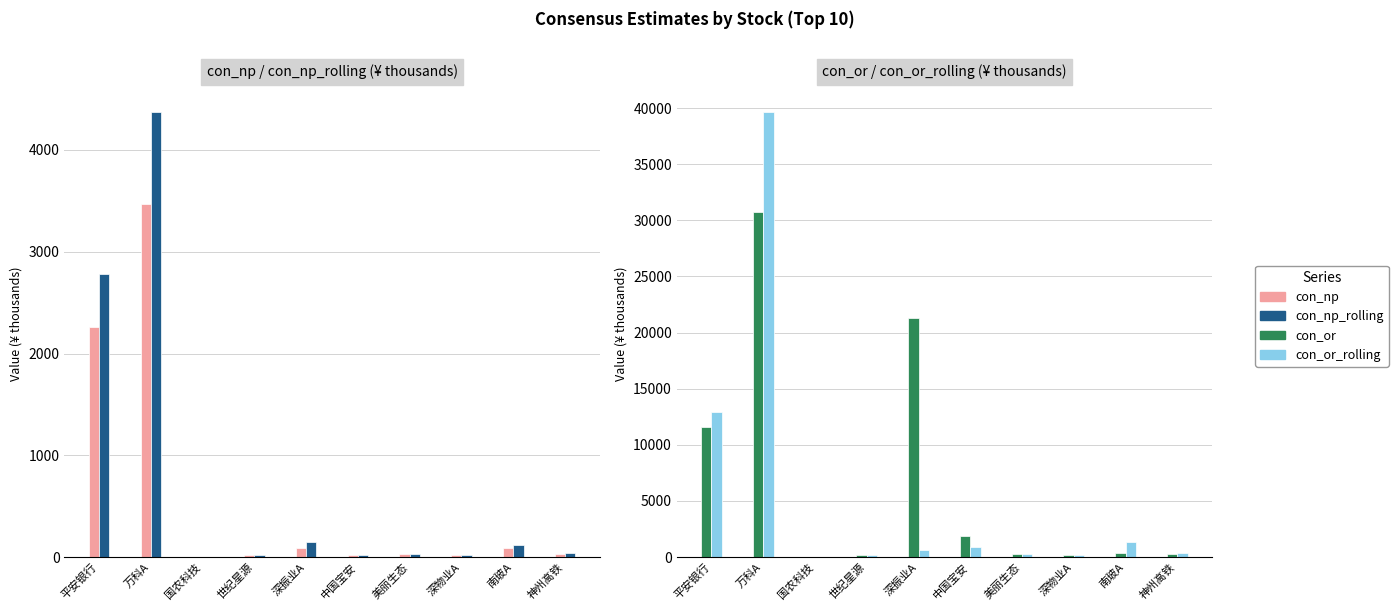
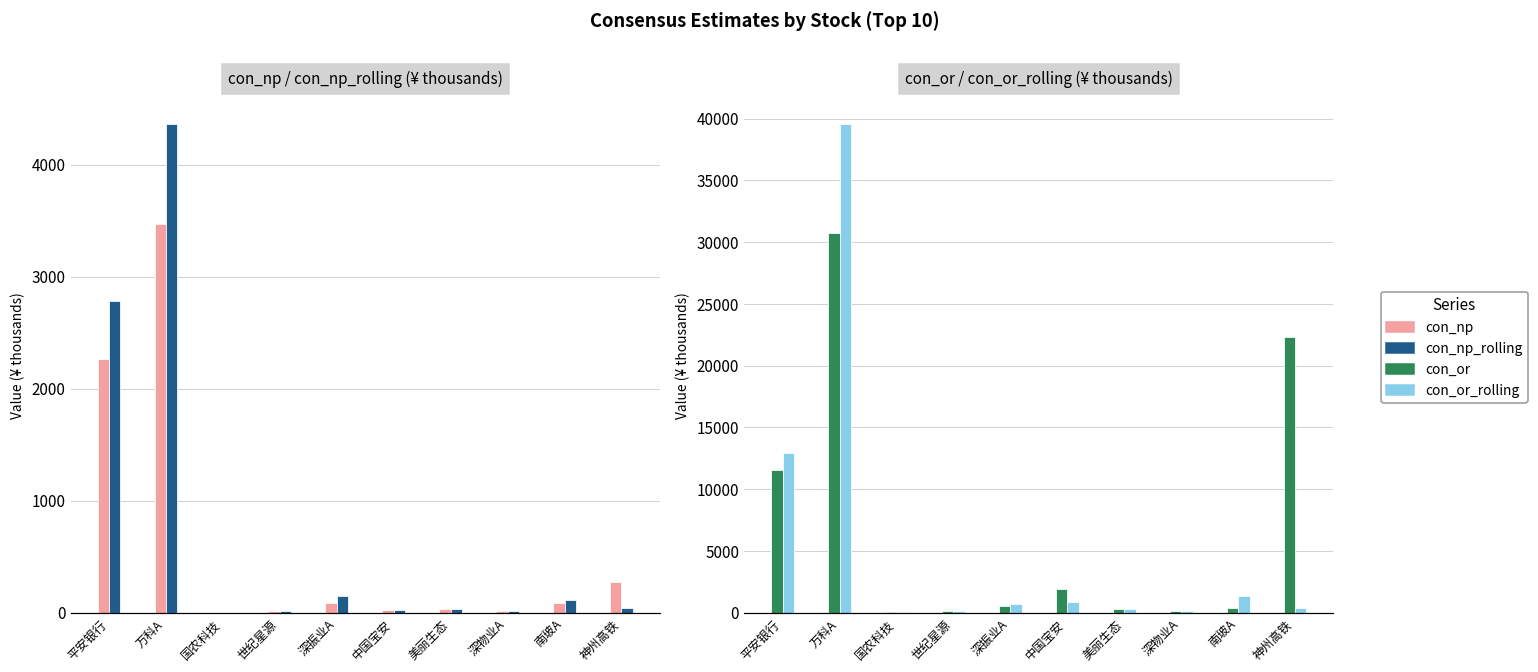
  {
    "con_np / con_np_rolling (¥ thousands)": {
      "con_np": {
        "平安银行": 2260,
        "万科A": 3470,
        "深振业A": 90,
        "美丽生态": 30,
        "南玻A": 90,
-       "神州高铁": 30
+       "神州高铁": 270
      },
      "con_np_rolling": {
        "平安银行": 2780,
        "万科A": 4370,
        "深振业A": 150,
        "美丽生态": 30,
        "南玻A": 120,
        "神州高铁": 40
      }
    },
    "con_or / con_or_rolling (¥ thousands)": {
      "con_or": {
        "平安银行": 11600,
        "万科A": 30700,
-       "深振业A": 21300,
+       "深振业A": 600,
        "中国宝安": 1900,
        "美丽生态": 300,
        "南玻A": 400,
-       "神州高铁": 300
+       "神州高铁": 22300
      },
      "con_or_rolling": {
        "平安银行": 13000,
        "万科A": 39600,
        "深振业A": 700,
        "中国宝安": 900,
        "美丽生态": 300,
        "南玻A": 1400,
        "神州高铁": 400
      }
    }
  }
